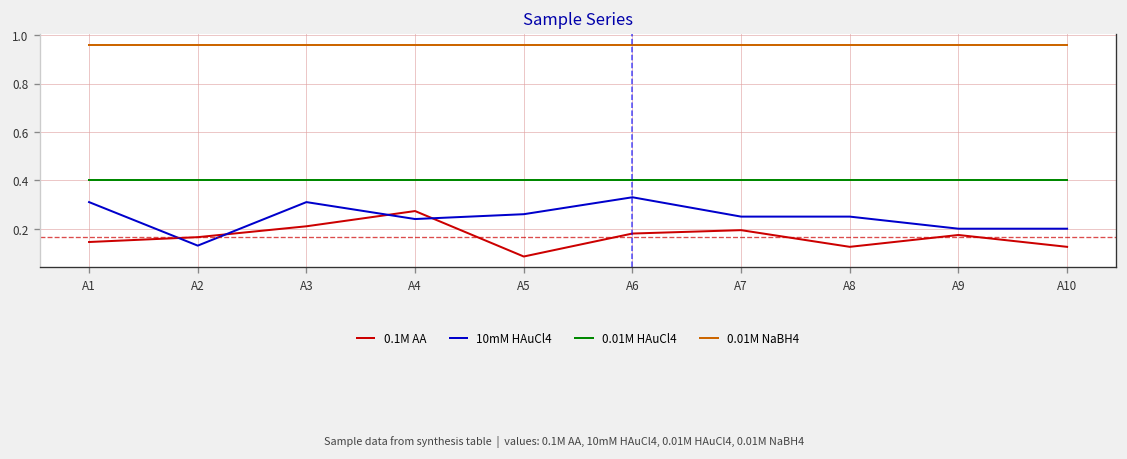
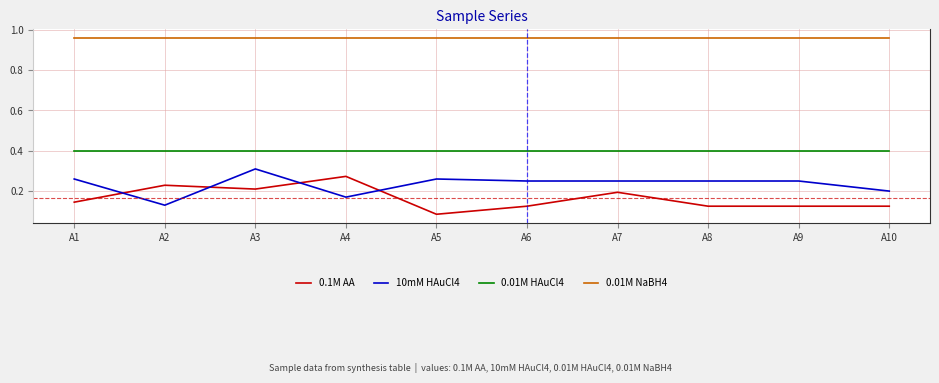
  {
    "0.1M AA": {
      "A1": 0.15,
-     "A2": 0.17,
+     "A2": 0.23,
      "A3": 0.21,
      "A4": 0.27,
      "A5": 0.09,
-     "A6": 0.18,
+     "A6": 0.13,
      "A7": 0.19,
      "A8": 0.13,
-     "A9": 0.17,
+     "A9": 0.13,
      "A10": 0.13
    },
    "10mM HAuCl4": {
-     "A1": 0.31,
+     "A1": 0.26,
      "A2": 0.13,
      "A3": 0.31,
-     "A4": 0.24,
+     "A4": 0.17,
      "A5": 0.26,
-     "A6": 0.33,
+     "A6": 0.25,
      "A7": 0.25,
      "A8": 0.25,
-     "A9": 0.20,
+     "A9": 0.25,
      "A10": 0.20
    },
    "0.01M HAuCl4": {
      "A1": 0.40,
      "A2": 0.40,
      "A3": 0.40,
      "A4": 0.40,
      "A5": 0.40,
      "A6": 0.40,
      "A7": 0.40,
      "A8": 0.40,
      "A9": 0.40,
      "A10": 0.40
    },
    "0.01M NaBH4": {
      "A1": 0.96,
      "A2": 0.96,
      "A3": 0.96,
      "A4": 0.96,
      "A5": 0.96,
      "A6": 0.96,
      "A7": 0.96,
      "A8": 0.96,
      "A9": 0.96,
      "A10": 0.96
    }
  }
